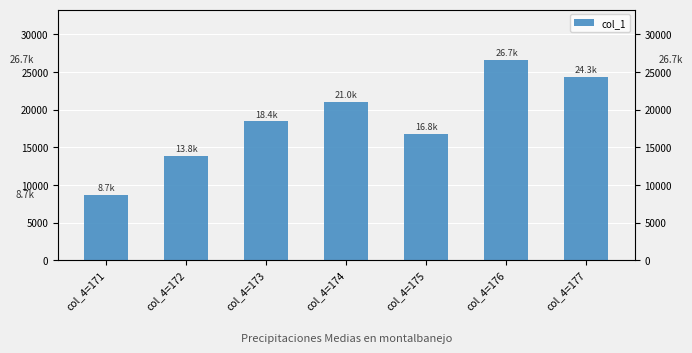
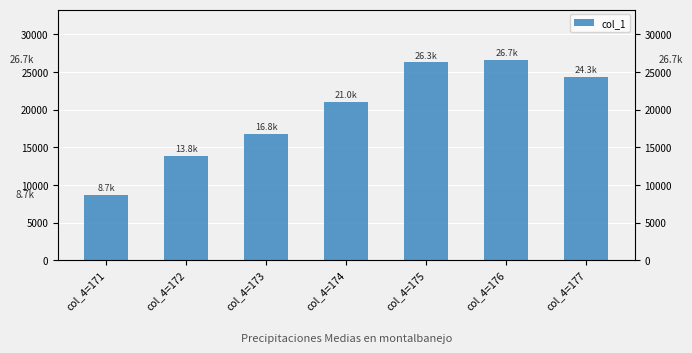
  {
    "col_4=171": "8.7k",
    "col_4=172": "13.8k",
-   "col_4=173": "18.4k",
+   "col_4=173": "16.8k",
    "col_4=174": "21.0k",
-   "col_4=175": "16.8k",
+   "col_4=175": "26.3k",
    "col_4=176": "26.7k",
    "col_4=177": "24.3k"
  }
